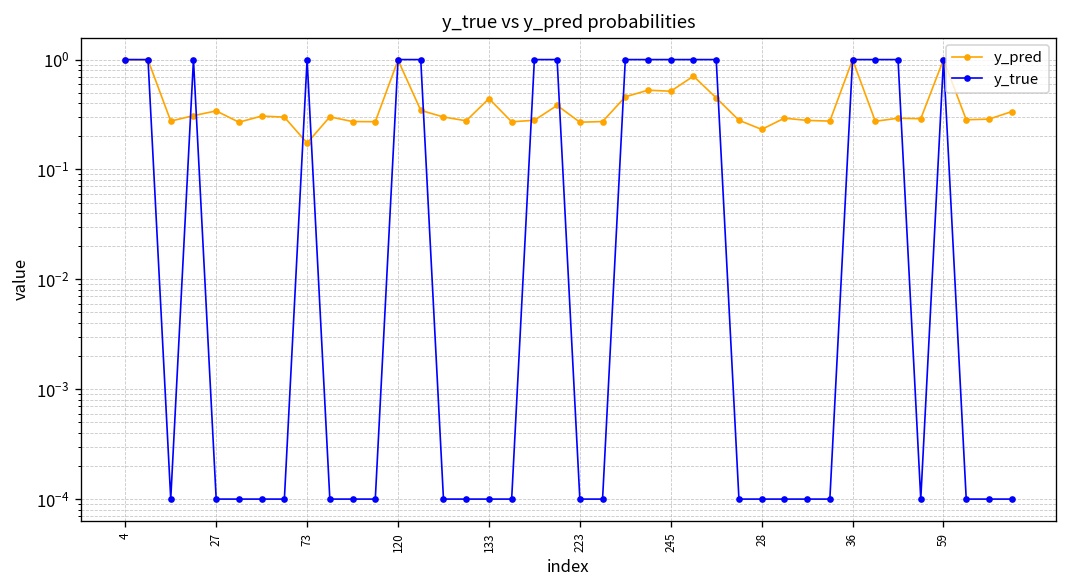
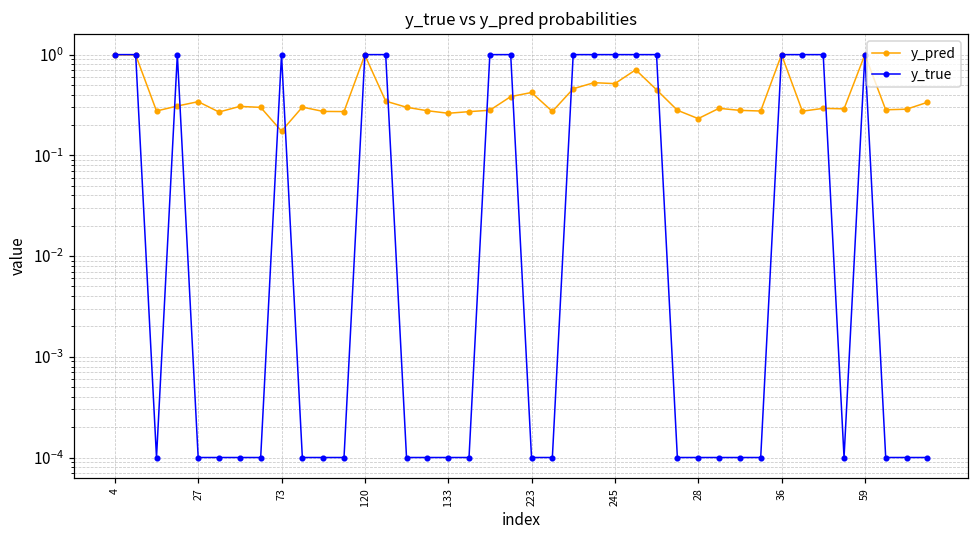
  {
    "y_pred": {
      "73": 0.17,
-     "133": 0.4,
-     "223": 0.27,
+     "133": 0.26,
+     "223": 0.4,
      "245": 0.5,
      "28": 0.23
    },
    "y_true": {
      "73": 1.0,
      "133": 0.00010,
      "223": 0.00010,
      "245": 1.0,
      "28": 0.00010
    }
  }
